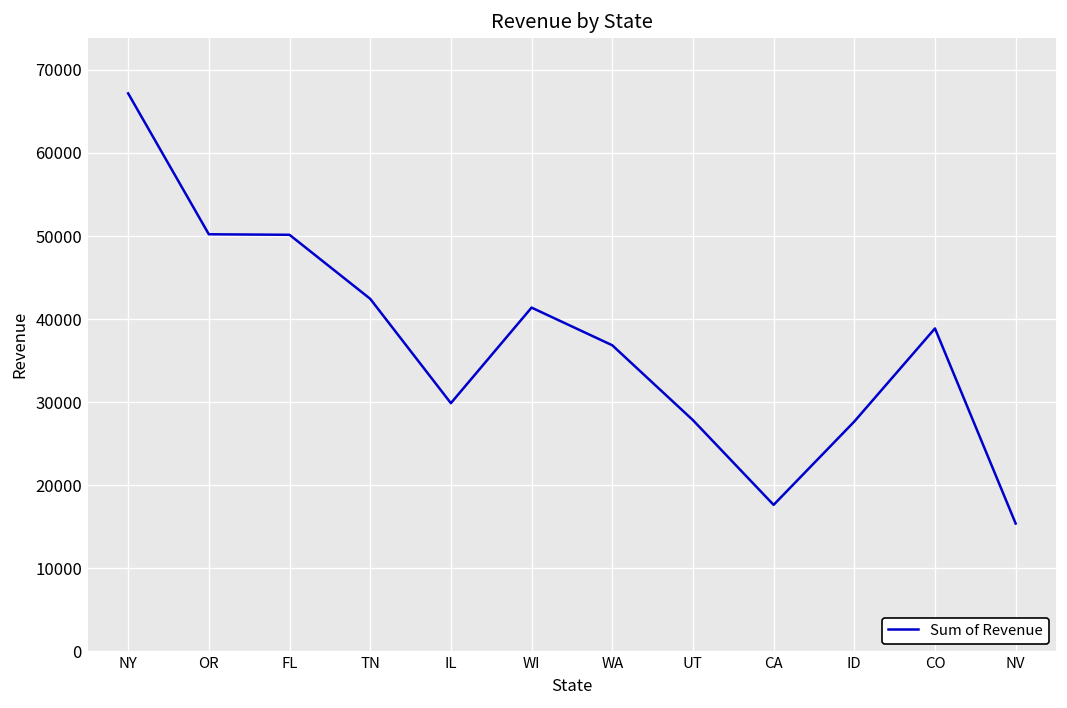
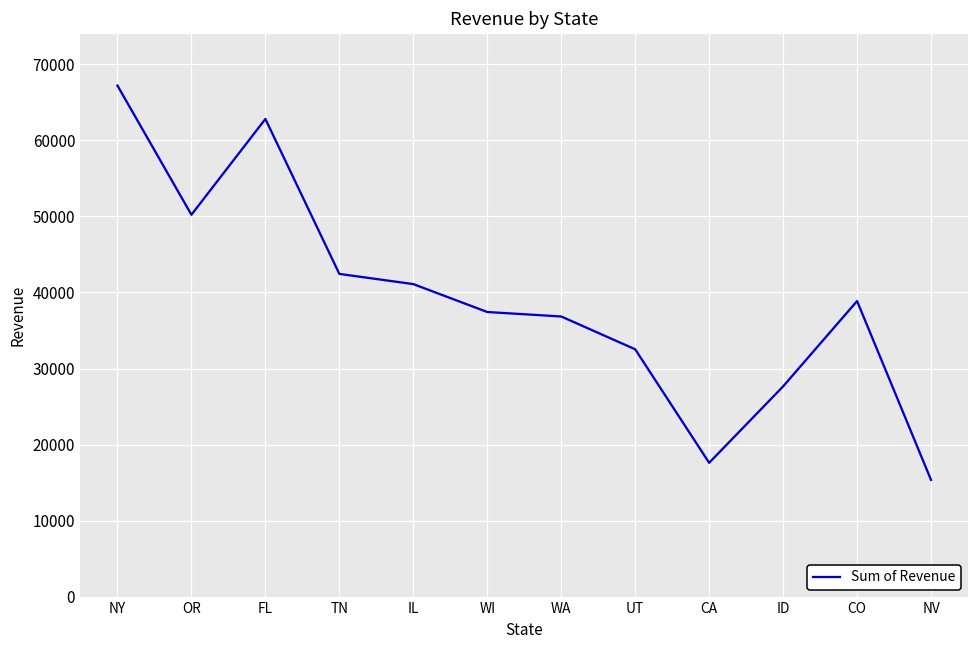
  {
    "NY": 67000,
    "OR": 50000,
-   "FL": 50000,
+   "FL": 63000,
    "TN": 42000,
-   "IL": 30000,
-   "WI": 41000,
+   "IL": 41000,
+   "WI": 37000,
    "WA": 37000,
-   "UT": 28000,
+   "UT": 33000,
    "CA": 18000,
    "ID": 28000,
    "CO": 39000,
    "NV": 15000
  }
